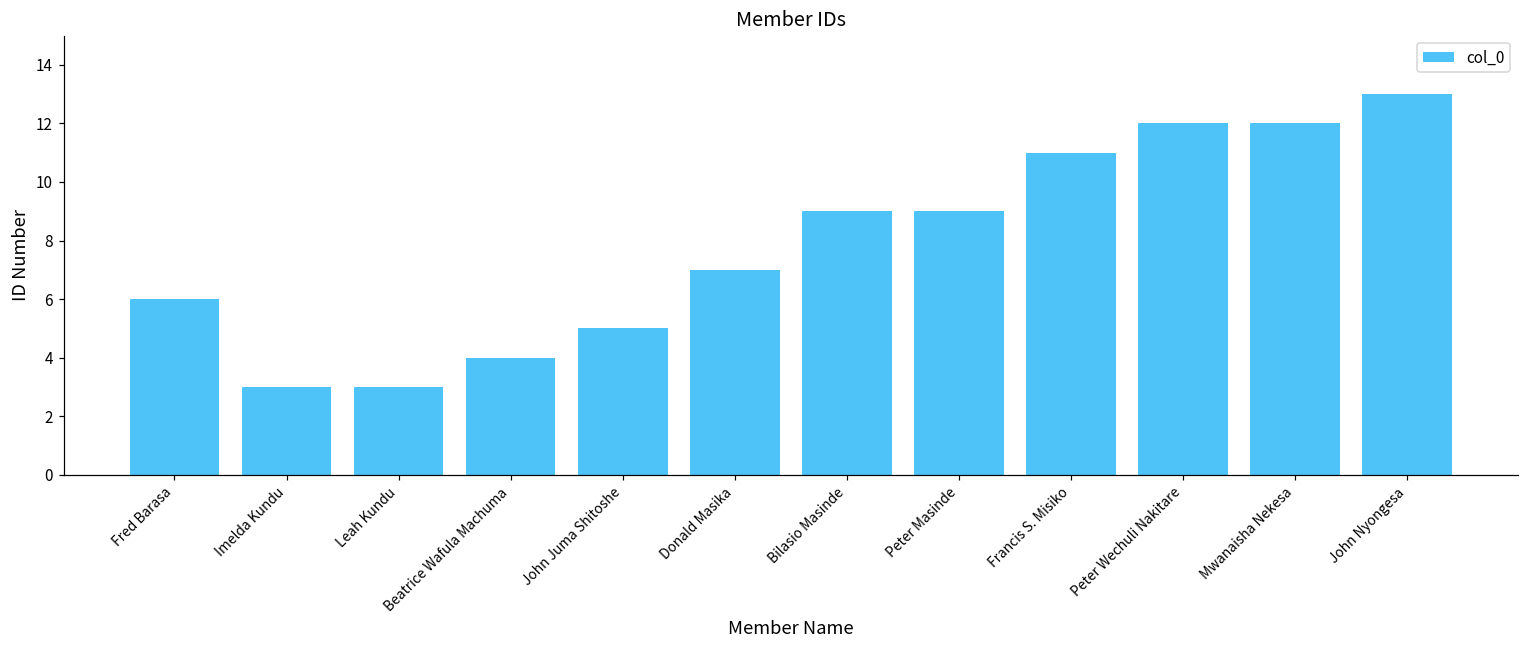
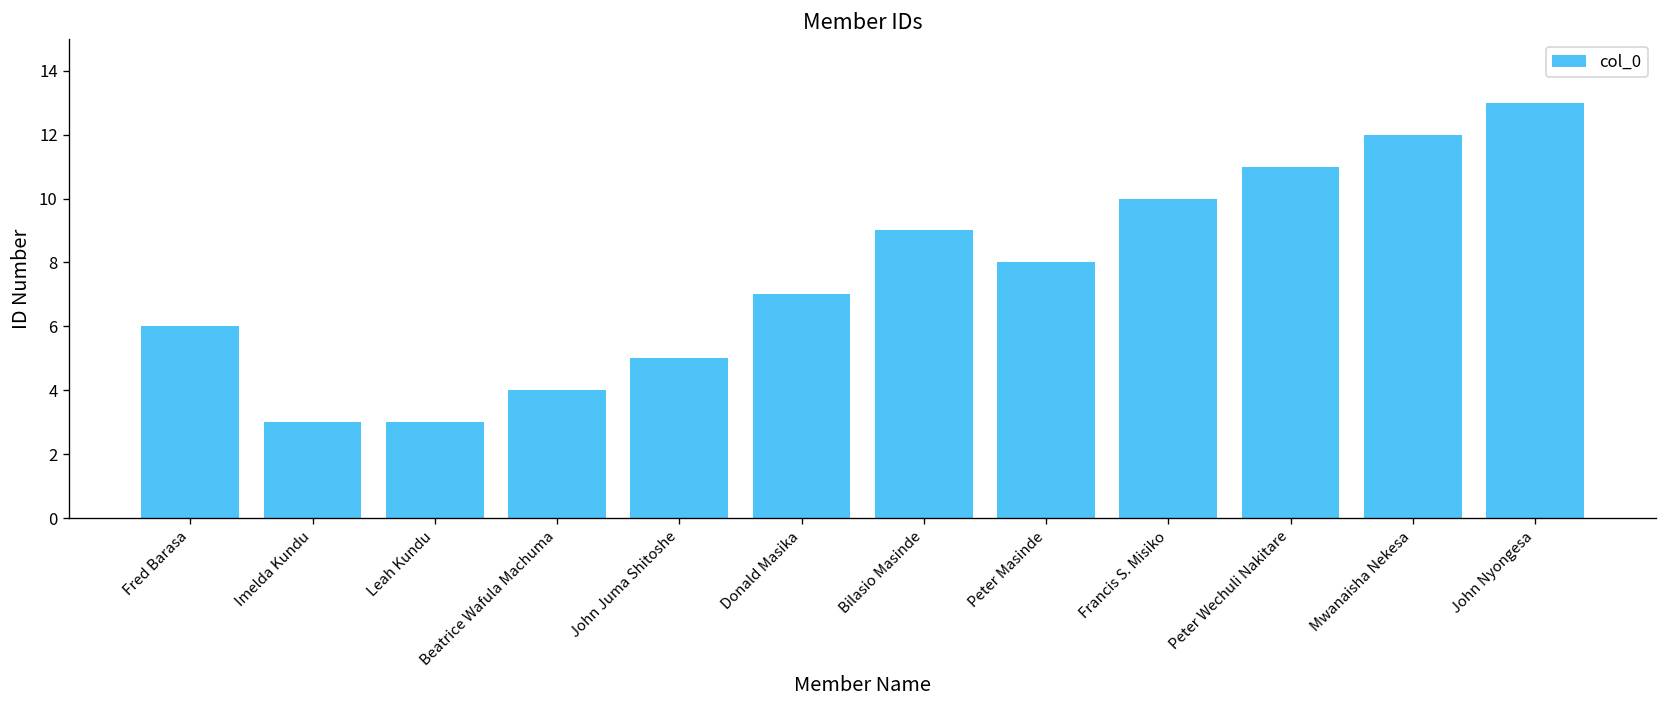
  {
    "Fred Barasa": 6,
    "Imelda Kundu": 3,
    "Leah Kundu": 3,
    "Beatrice Wafula Machuma": 4,
    "John Juma Shitoshe": 5,
    "Donald Masika": 7,
    "Bilasio Masinde": 9,
-   "Peter Masinde": 9,
-   "Francis S. Misiko": 11,
-   "Peter Wechuli Nakitare": 12,
+   "Peter Masinde": 8,
+   "Francis S. Misiko": 10,
+   "Peter Wechuli Nakitare": 11,
    "Mwanaisha Nekesa": 12,
    "John Nyongesa": 13
  }
